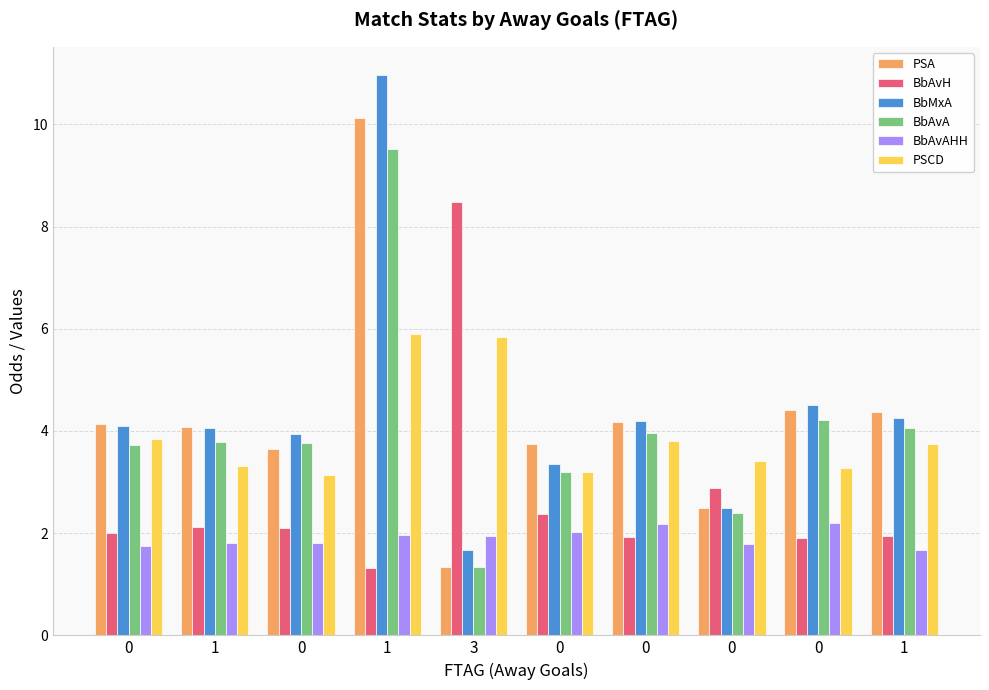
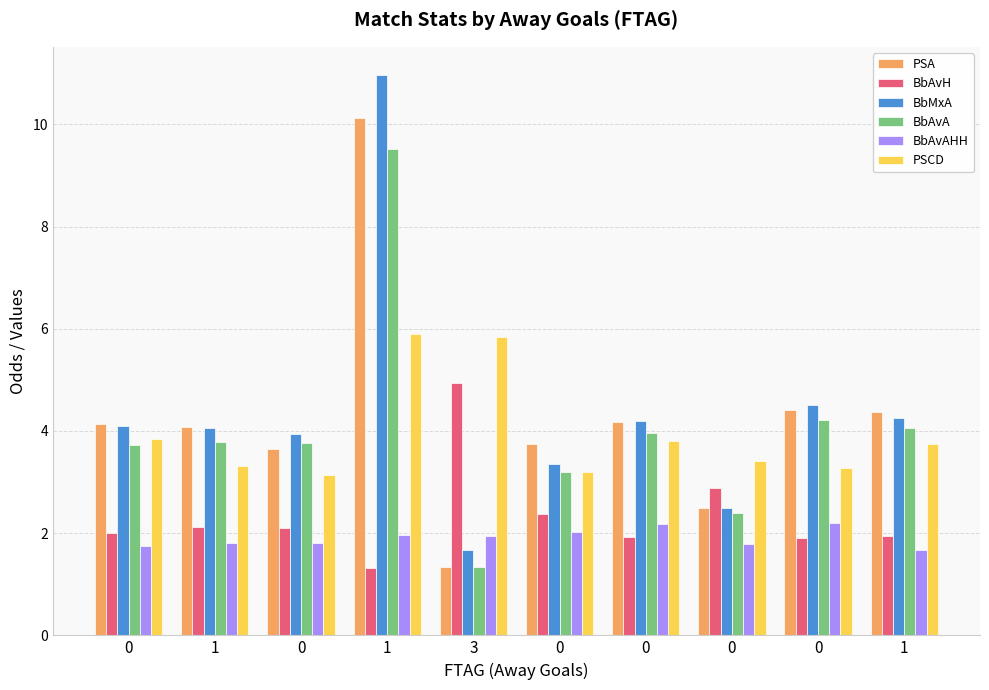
  {
    "BbAvH": {
-     "3": 8.5
+     "3": 4.9
    },
    "BbMxA": {
      "3": 1.7
    },
    "BbAvA": {
      "3": 1.3
    },
    "BbAvAHH": {
      "3": 2.0
    }
  }
